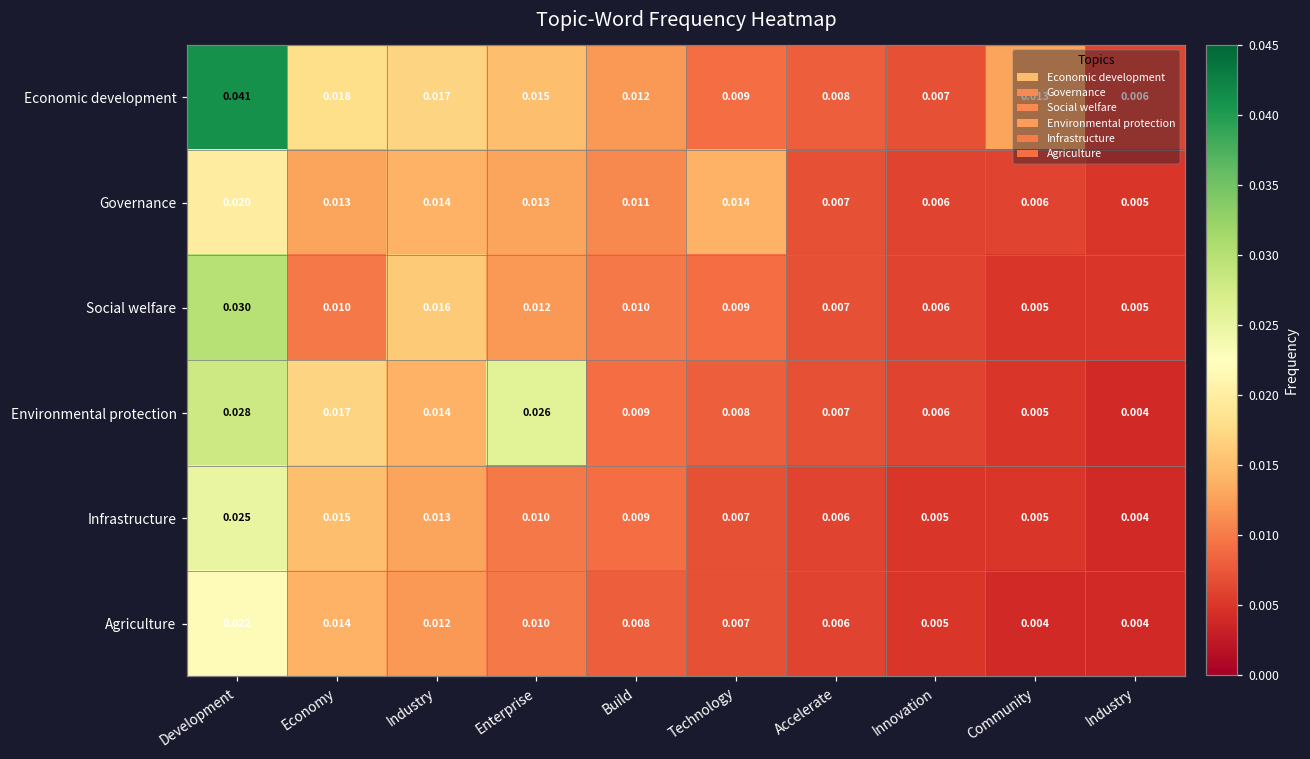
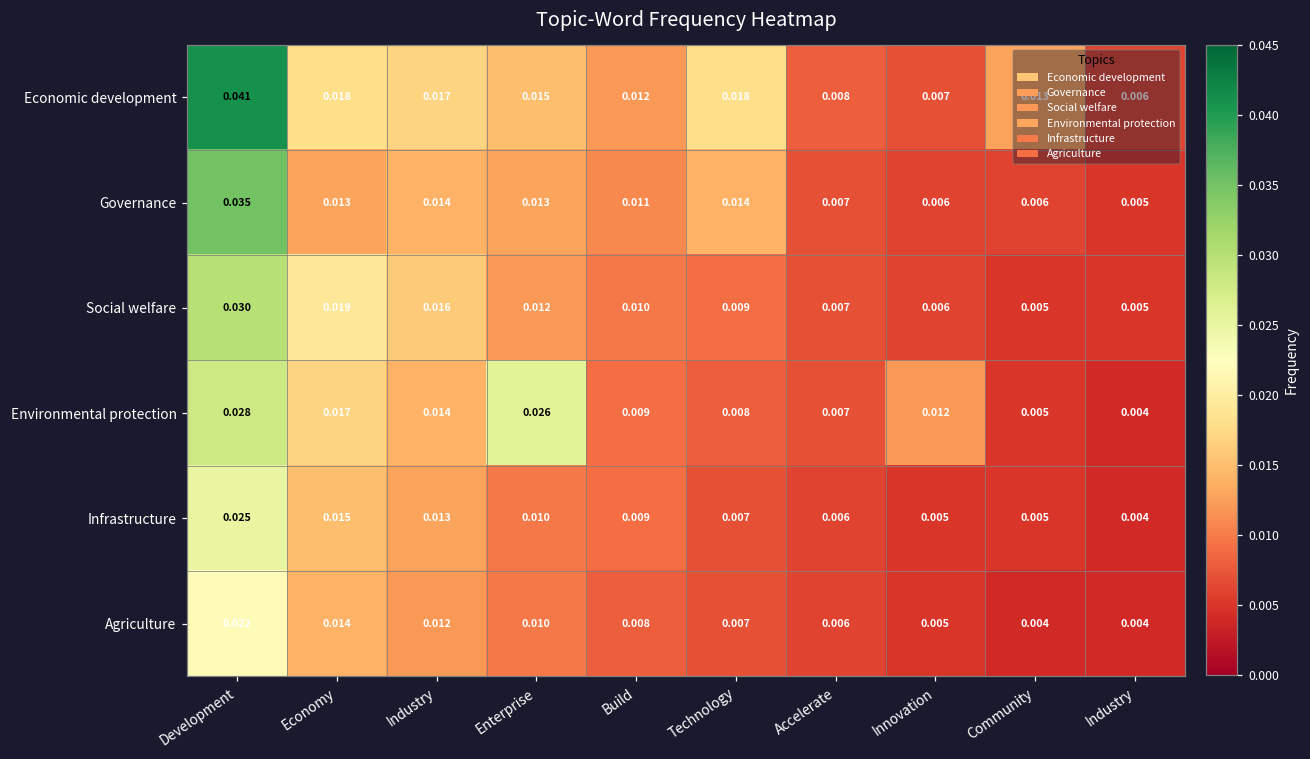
  {
    "Economic development": {
      "Development": 0.041,
      "Economy": 0.018,
      "Enterprise": 0.015,
      "Build": 0.012,
-     "Technology": 0.009,
+     "Technology": 0.018,
      "Accelerate": 0.008,
      "Innovation": 0.007
    },
    "Governance": {
-     "Development": 0.020,
+     "Development": 0.035,
      "Economy": 0.013,
      "Enterprise": 0.013,
      "Build": 0.011,
      "Technology": 0.014,
      "Accelerate": 0.007,
      "Innovation": 0.006,
      "Community": 0.006
    },
    "Social welfare": {
      "Development": 0.030,
-     "Economy": 0.010,
+     "Economy": 0.019,
      "Enterprise": 0.012,
      "Build": 0.010,
      "Technology": 0.009,
      "Accelerate": 0.007,
      "Innovation": 0.006,
      "Community": 0.005
    },
    "Environmental protection": {
      "Development": 0.028,
      "Economy": 0.017,
      "Enterprise": 0.026,
      "Build": 0.009,
      "Technology": 0.008,
      "Accelerate": 0.007,
-     "Innovation": 0.006,
+     "Innovation": 0.012,
      "Community": 0.005
    },
    "Infrastructure": {
      "Development": 0.025,
      "Economy": 0.015,
      "Enterprise": 0.010,
      "Build": 0.009,
      "Technology": 0.007,
      "Accelerate": 0.006,
      "Innovation": 0.005,
      "Community": 0.005
    },
    "Agriculture": {
      "Development": 0.022,
      "Economy": 0.014,
      "Enterprise": 0.010,
      "Build": 0.008,
      "Technology": 0.007,
      "Accelerate": 0.006,
      "Innovation": 0.005,
      "Community": 0.004
    }
  }
